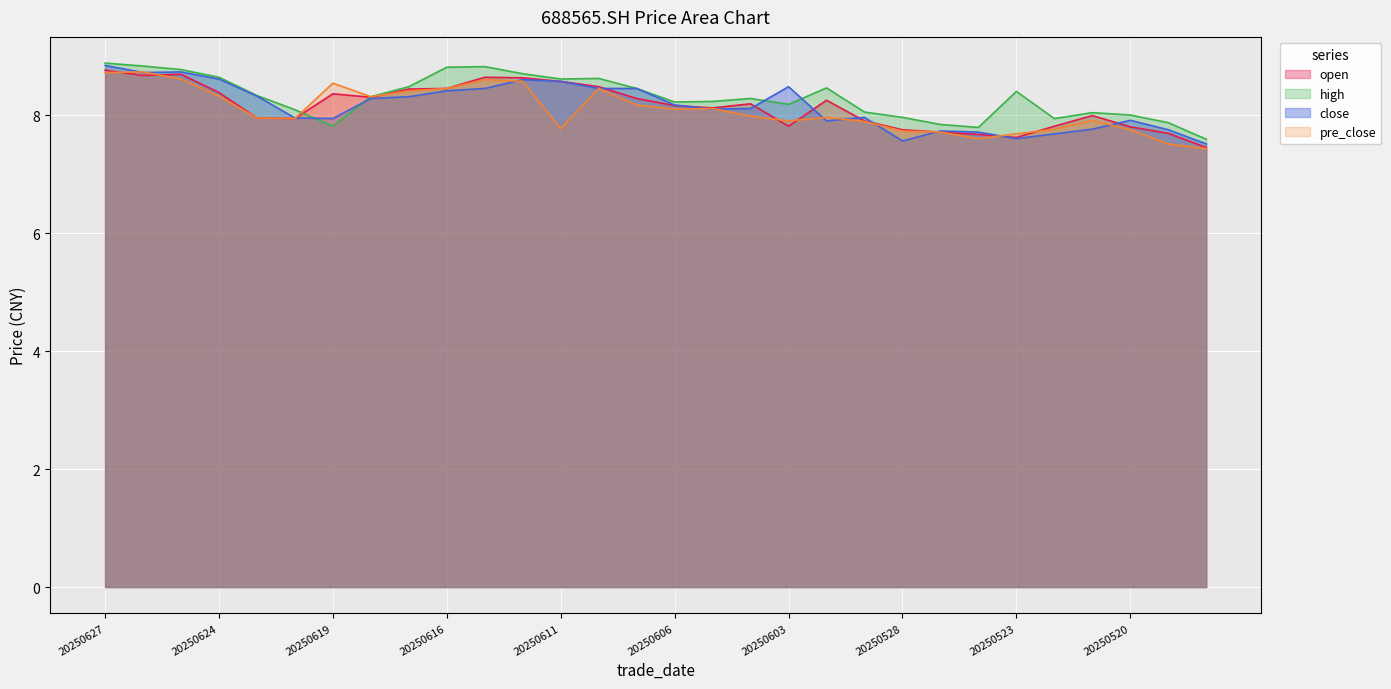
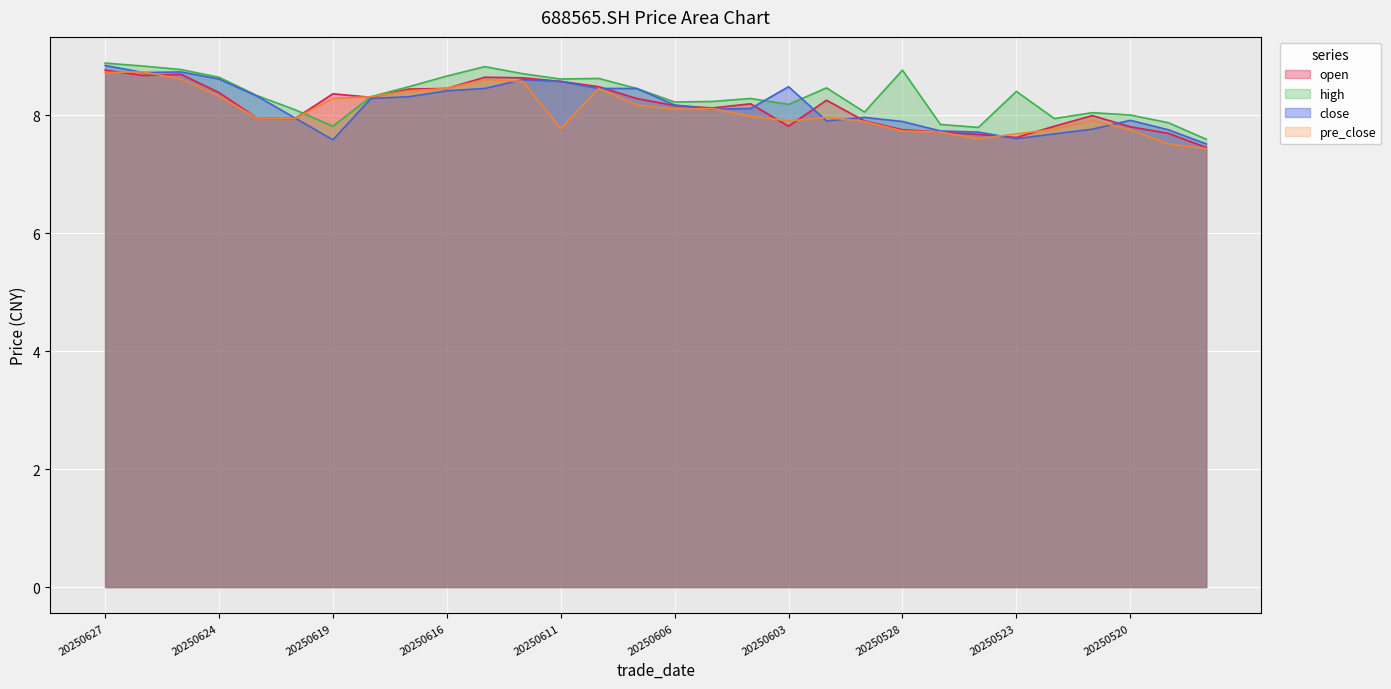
  {
    "open": {
      "20250624": 8.4,
      "20250619": 8.4,
      "20250603": 7.8,
      "20250520": 7.8
    },
    "high": {
      "20250619": 7.8,
-     "20250616": 8.8,
+     "20250616": 8.7,
      "20250606": 8.2,
      "20250603": 8.2,
-     "20250528": 8.0,
+     "20250528": 8.8,
      "20250523": 8.4,
      "20250520": 8.0
    },
    "close": {
-     "20250619": 7.9,
+     "20250619": 7.6,
      "20250603": 8.5,
-     "20250528": 7.6,
+     "20250528": 7.9,
      "20250520": 7.9
    },
    "pre_close": {
      "20250624": 8.3,
-     "20250619": 8.5,
+     "20250619": 8.3,
      "20250611": 7.8,
      "20250606": 8.1,
      "20250603": 7.9,
      "20250523": 7.7,
      "20250520": 7.8
    }
  }
